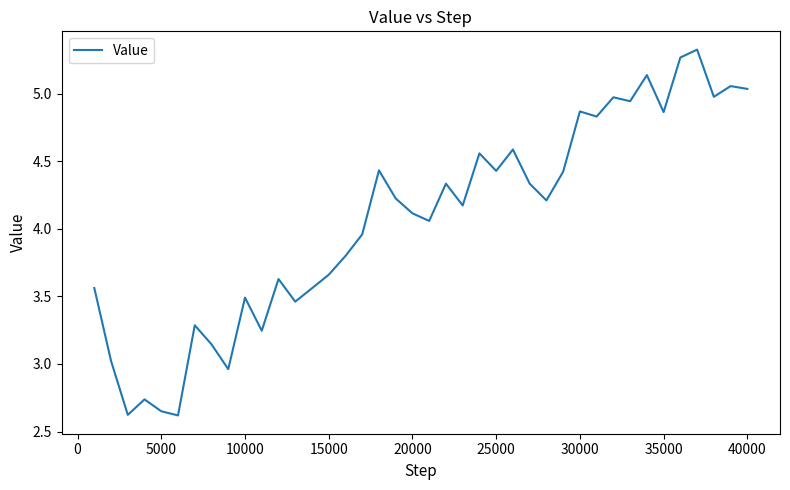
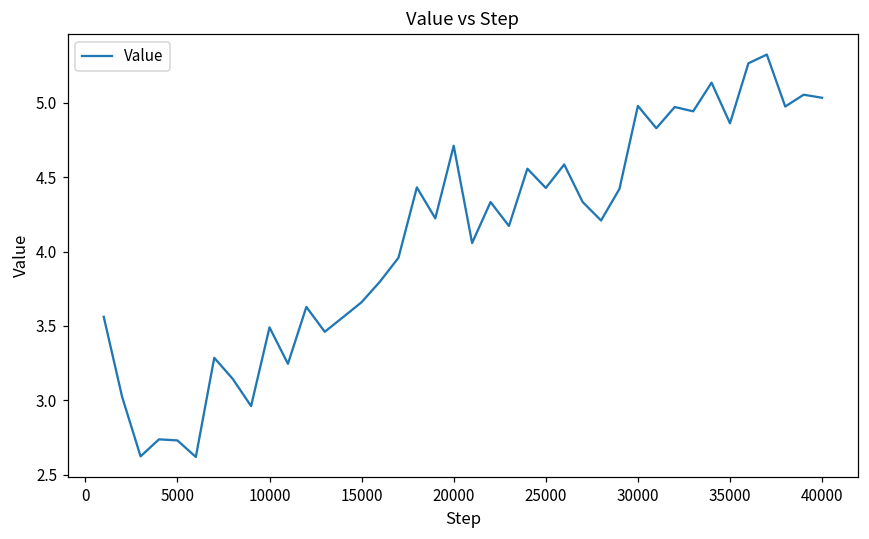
  {
-   "5000": 2.65,
+   "5000": 2.73,
    "10000": 3.49,
    "15000": 3.66,
-   "20000": 4.11,
+   "20000": 4.71,
    "25000": 4.43,
-   "30000": 4.87,
+   "30000": 4.98,
    "35000": 4.86,
    "40000": 5.03
  }
